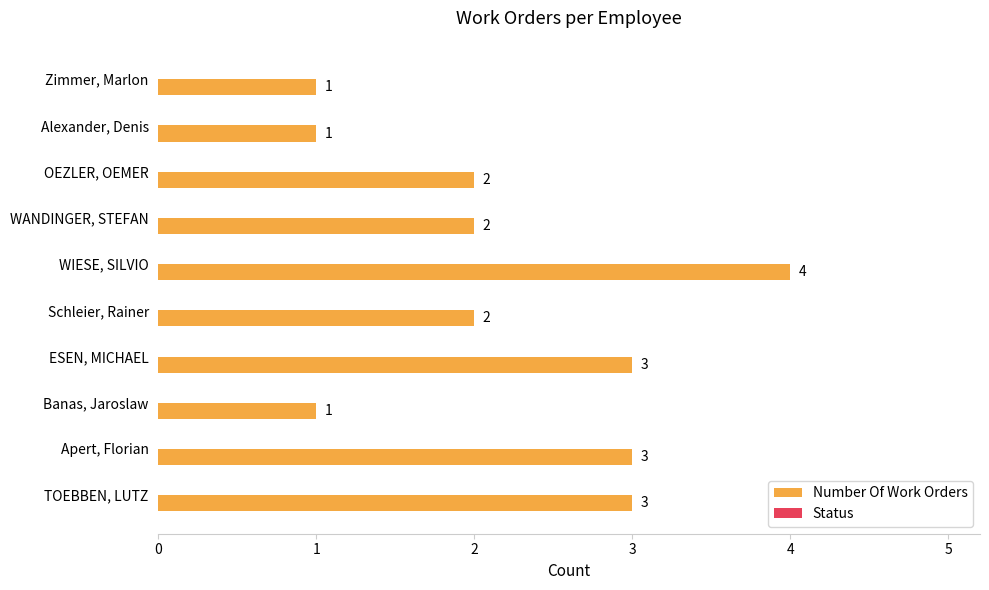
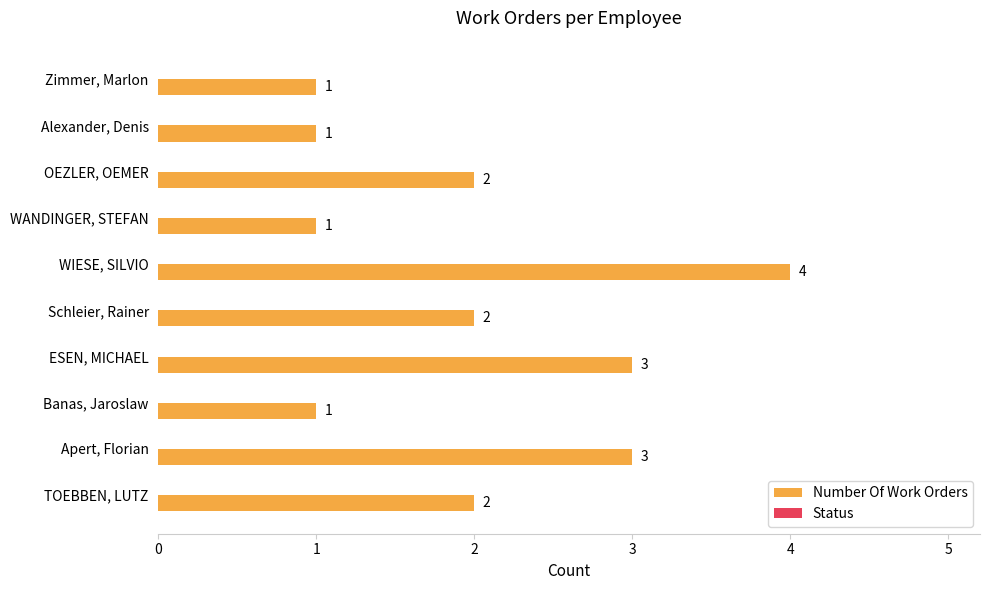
  {
    "Number Of Work Orders": {
      "Zimmer, Marlon": 1,
      "Alexander, Denis": 1,
      "OEZLER, OEMER": 2,
-     "WANDINGER, STEFAN": 2,
+     "WANDINGER, STEFAN": 1,
      "WIESE, SILVIO": 4,
      "Schleier, Rainer": 2,
      "ESEN, MICHAEL": 3,
      "Banas, Jaroslaw": 1,
      "Apert, Florian": 3,
-     "TOEBBEN, LUTZ": 3
+     "TOEBBEN, LUTZ": 2
    },
    "Status": {
      "Zimmer, Marlon": 0.00,
      "Alexander, Denis": 0.00,
      "OEZLER, OEMER": 0.00,
      "WANDINGER, STEFAN": 0.00,
      "WIESE, SILVIO": 0.00,
      "Schleier, Rainer": 0.00,
      "ESEN, MICHAEL": 0.00,
      "Banas, Jaroslaw": 0.00,
      "Apert, Florian": 0.00,
      "TOEBBEN, LUTZ": 0.00
    }
  }
